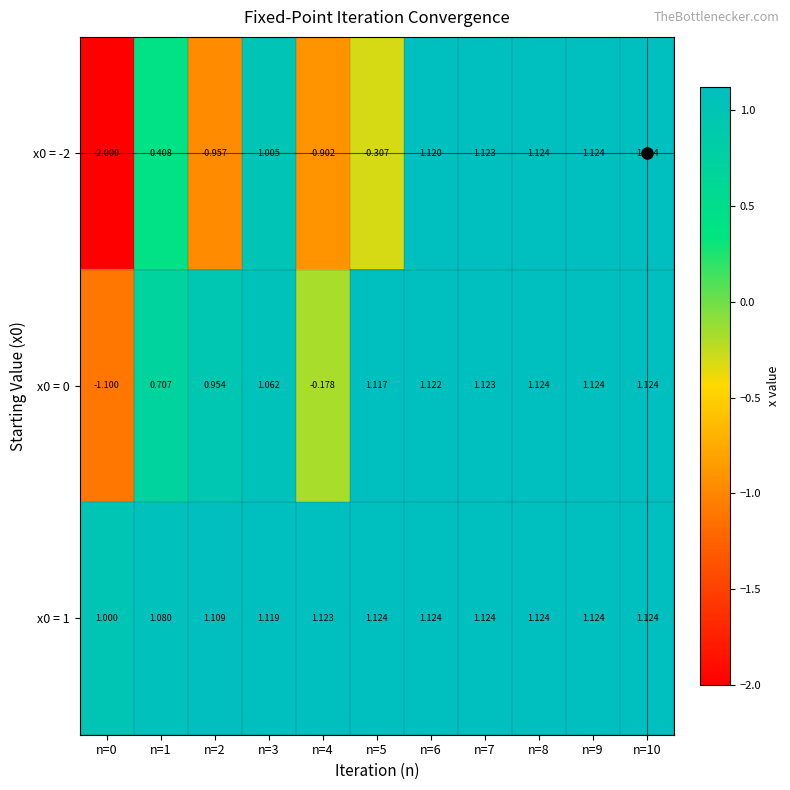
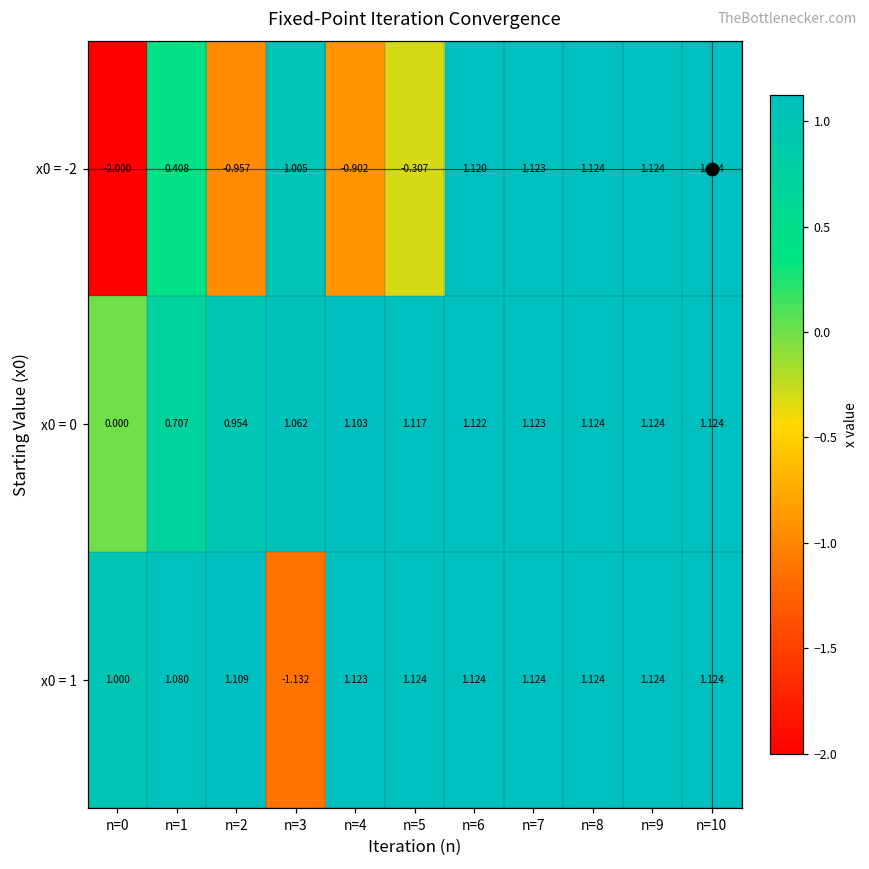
  {
    "x0 = -2": {
      "n=0": -2.000,
      "n=1": 0.408,
      "n=2": -0.957,
      "n=3": 1.005,
      "n=4": -0.902,
      "n=5": -0.307,
      "n=6": 1.120,
      "n=7": 1.123,
      "n=8": 1.124,
      "n=9": 1.124
    },
    "x0 = 0": {
-     "n=0": -1.100,
+     "n=0": 0.000,
      "n=1": 0.707,
      "n=2": 0.954,
      "n=3": 1.062,
-     "n=4": -0.178,
+     "n=4": 1.103,
      "n=5": 1.117,
      "n=6": 1.122,
      "n=7": 1.123,
      "n=8": 1.124,
      "n=9": 1.124,
      "n=10": 1.124
    },
    "x0 = 1": {
      "n=0": 1.000,
      "n=1": 1.080,
      "n=2": 1.109,
-     "n=3": 1.119,
+     "n=3": -1.132,
      "n=4": 1.123,
      "n=5": 1.124,
      "n=6": 1.124,
      "n=7": 1.124,
      "n=8": 1.124,
      "n=9": 1.124,
      "n=10": 1.124
    }
  }
